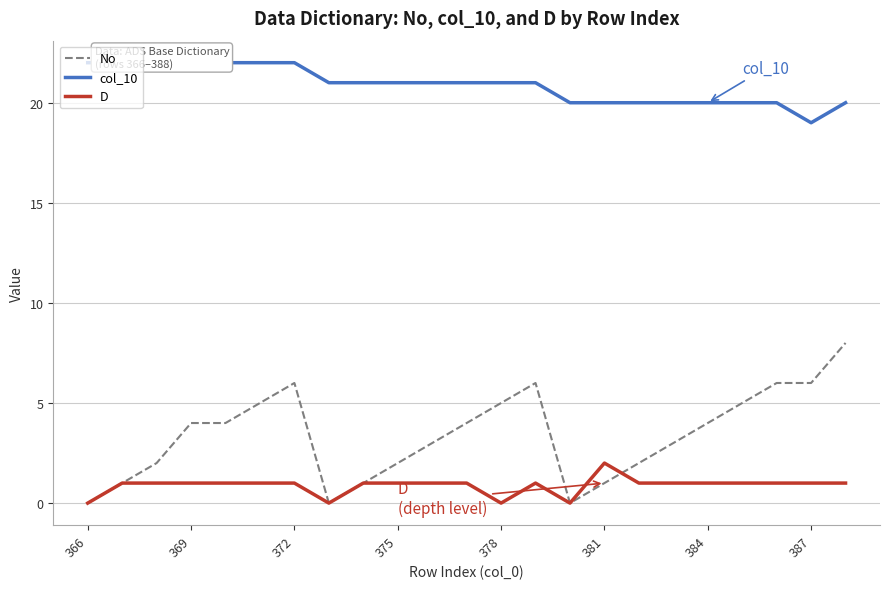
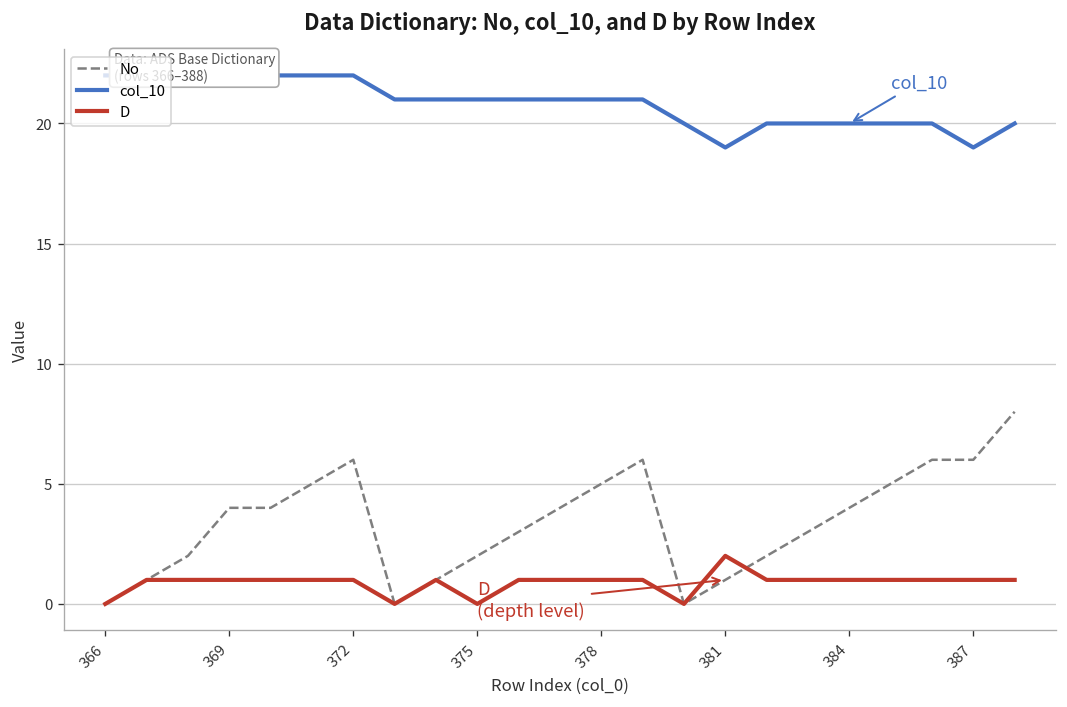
  {
    "No": {
      "369": 4,
      "372": 6,
      "375": 2,
      "378": 5,
      "381": 1,
      "384": 4,
      "387": 6
    },
    "col_10": {
      "372": 22,
      "375": 21,
      "378": 21,
-     "381": 20,
+     "381": 19,
      "384": 20,
      "387": 19
    },
    "D": {
      "369": 1,
      "372": 1,
-     "375": 1,
-     "378": 0,
+     "375": 0,
+     "378": 1,
      "381": 2,
      "384": 1,
      "387": 1
    }
  }
